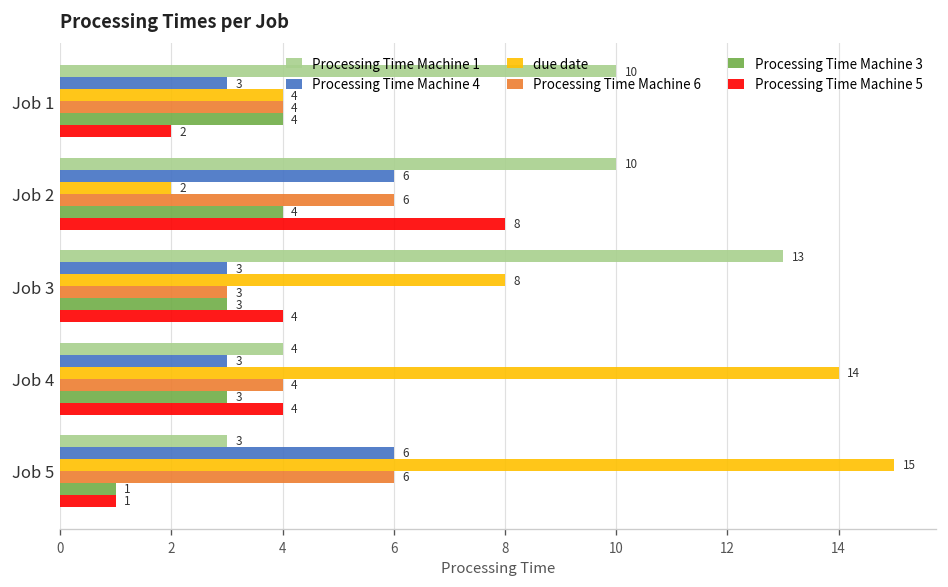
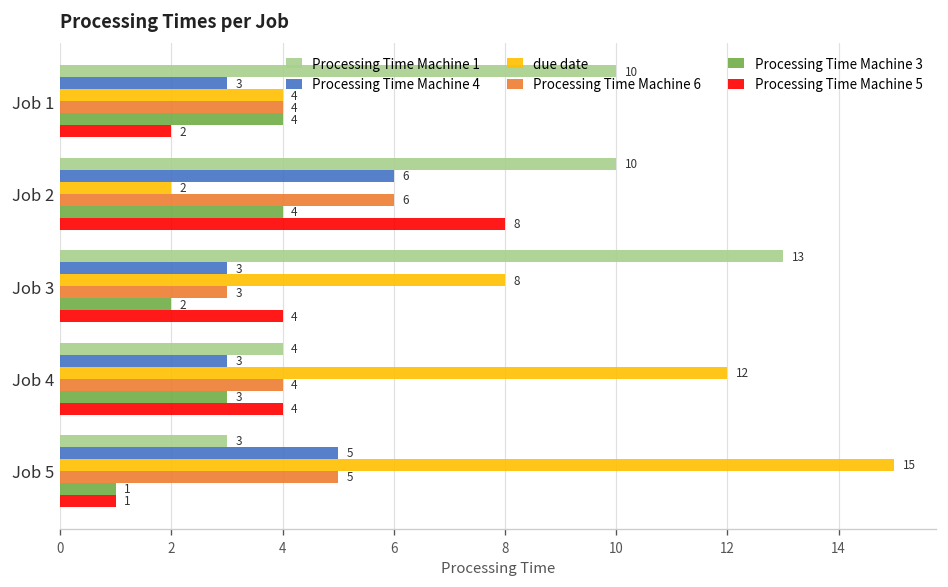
  {
    "Processing Time Machine 1": {
      "Job 1": 10,
      "Job 2": 10,
      "Job 3": 13,
      "Job 4": 4,
      "Job 5": 3
    },
    "Processing Time Machine 4": {
      "Job 1": 3,
      "Job 2": 6,
      "Job 3": 3,
      "Job 4": 3,
-     "Job 5": 6
+     "Job 5": 5
    },
    "due date": {
      "Job 1": 4,
      "Job 2": 2,
      "Job 3": 8,
-     "Job 4": 14,
+     "Job 4": 12,
      "Job 5": 15
    },
    "Processing Time Machine 6": {
      "Job 1": 4,
      "Job 2": 6,
      "Job 3": 3,
      "Job 4": 4,
-     "Job 5": 6
+     "Job 5": 5
    },
    "Processing Time Machine 3": {
      "Job 1": 4,
      "Job 2": 4,
-     "Job 3": 3,
+     "Job 3": 2,
      "Job 4": 3,
      "Job 5": 1
    },
    "Processing Time Machine 5": {
      "Job 1": 2,
      "Job 2": 8,
      "Job 3": 4,
      "Job 4": 4,
      "Job 5": 1
    }
  }
